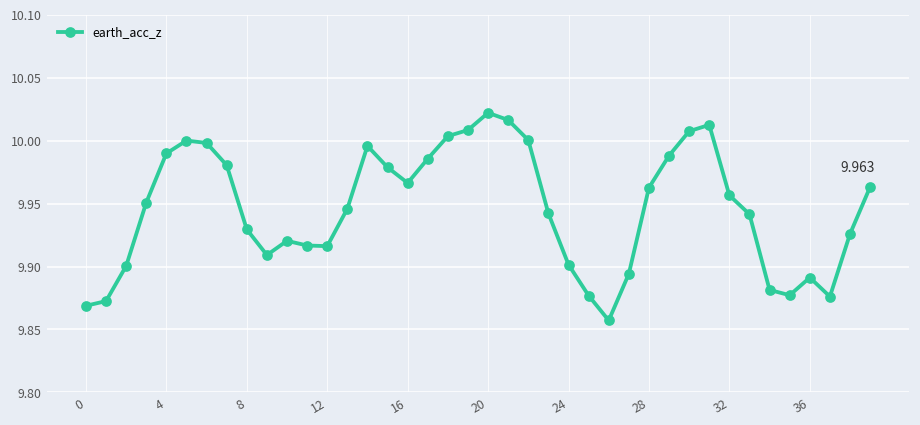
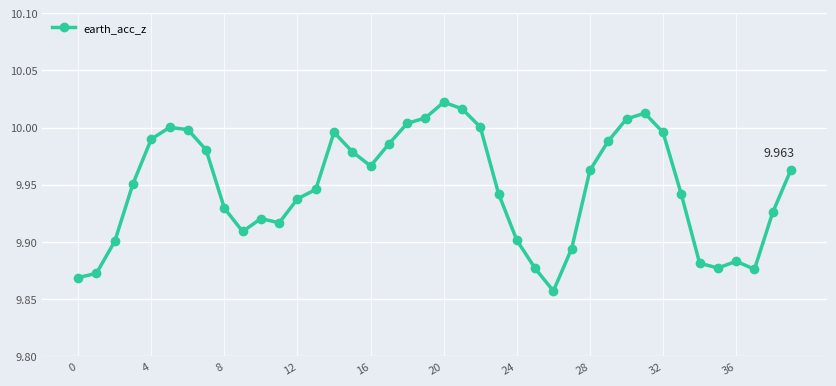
  {
    "0": 9.869,
    "4": 9.990,
    "8": 9.930,
-   "12": 9.916,
+   "12": 9.938,
    "16": 9.966,
    "20": 10.022,
    "24": 9.901,
    "28": 9.963,
-   "32": 9.957,
-   "36": 9.891
+   "32": 9.996,
+   "36": 9.883
  }
